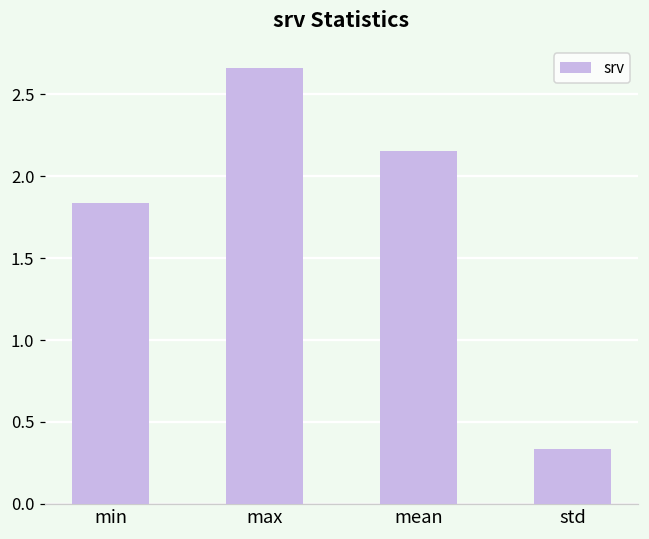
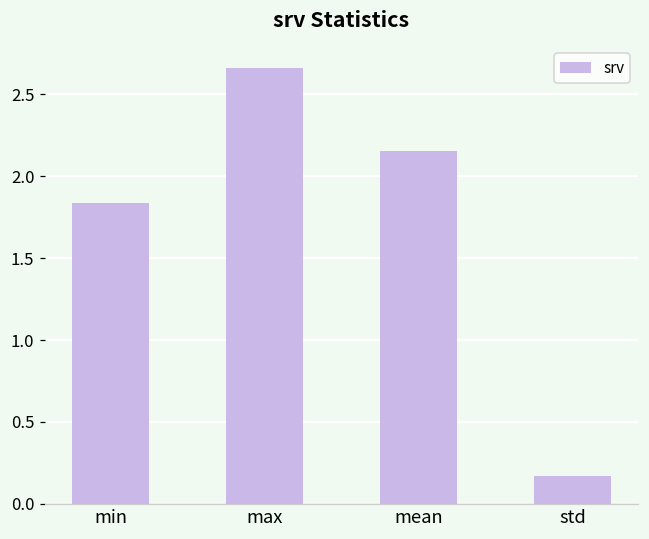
  {
    "min": 1.84,
    "max": 2.66,
    "mean": 2.15,
-   "std": 0.33
+   "std": 0.17
  }
